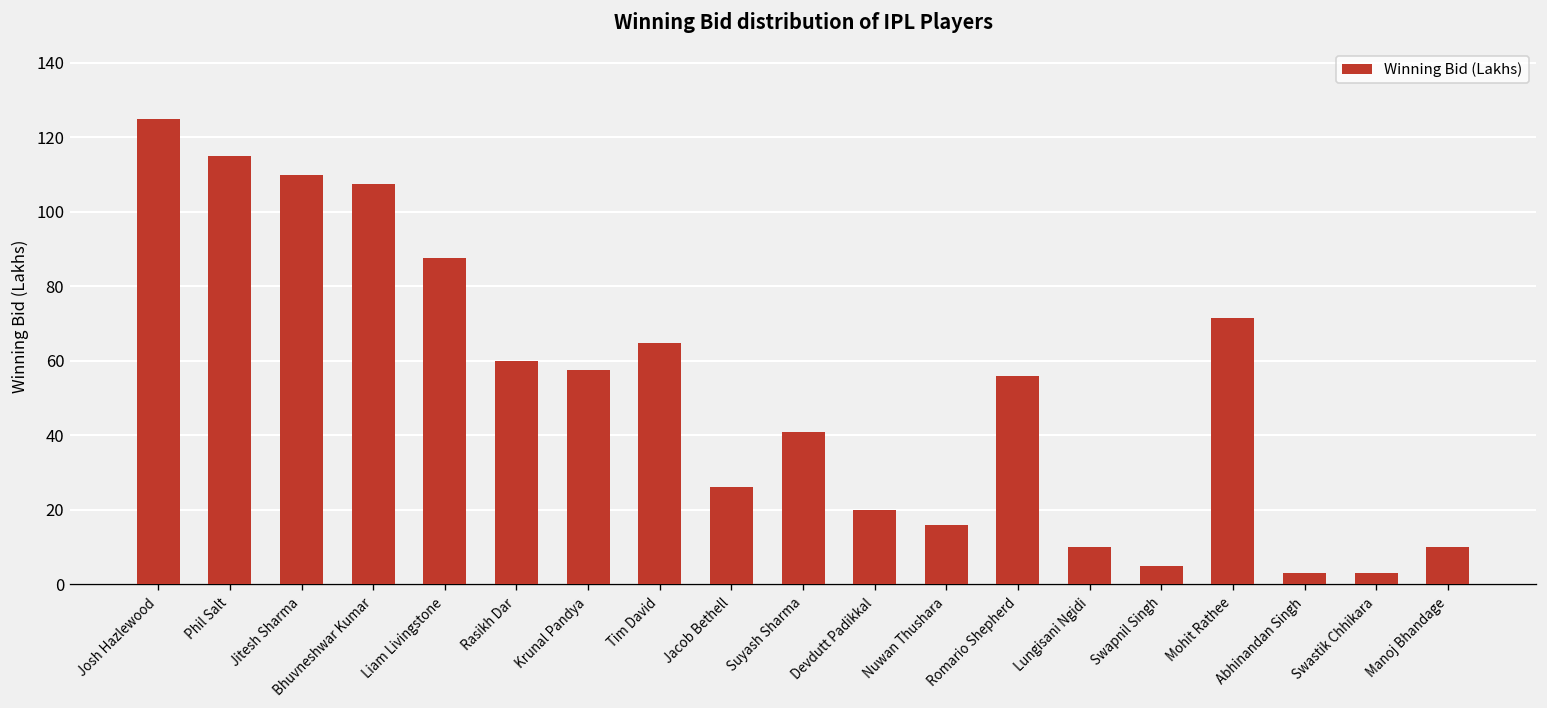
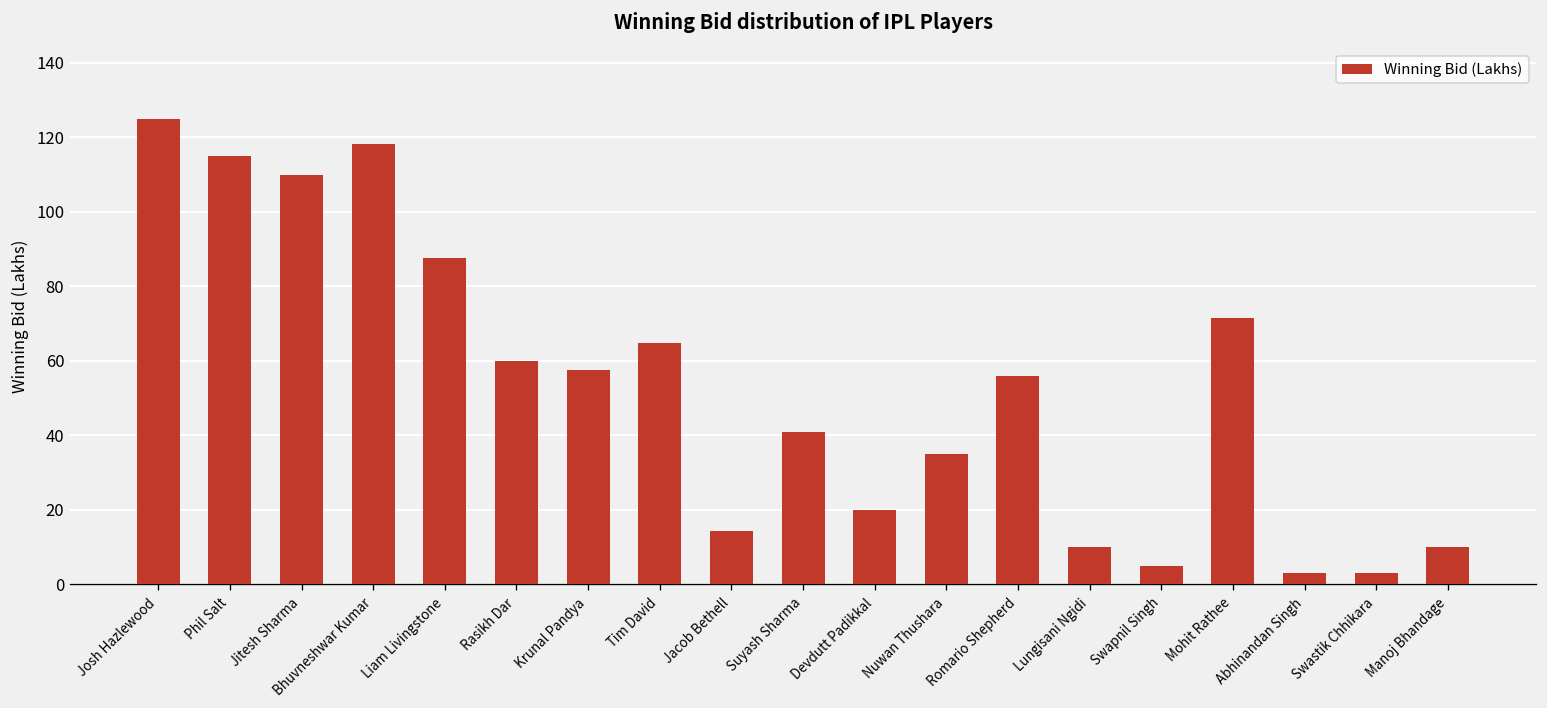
  {
    "Josh Hazlewood": 125,
    "Phil Salt": 115,
    "Jitesh Sharma": 110,
-   "Bhuvneshwar Kumar": 108,
+   "Bhuvneshwar Kumar": 118,
    "Liam Livingstone": 88,
    "Rasikh Dar": 60,
    "Krunal Pandya": 58,
    "Tim David": 65,
-   "Jacob Bethell": 26,
+   "Jacob Bethell": 14,
    "Suyash Sharma": 41,
    "Devdutt Padikkal": 20,
-   "Nuwan Thushara": 16,
+   "Nuwan Thushara": 35,
    "Romario Shepherd": 56,
    "Lungisani Ngidi": 10,
    "Swapnil Singh": 5,
    "Mohit Rathee": 72,
    "Abhinandan Singh": 3,
    "Swastik Chhikara": 3,
    "Manoj Bhandage": 10
  }
